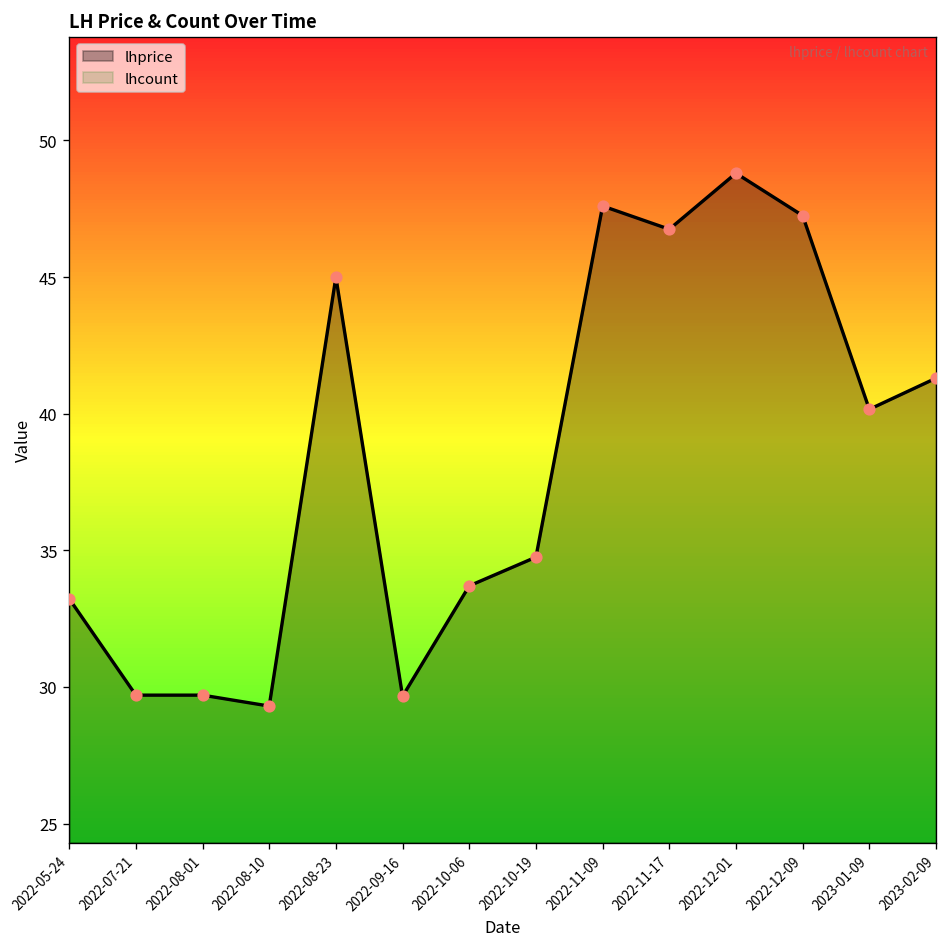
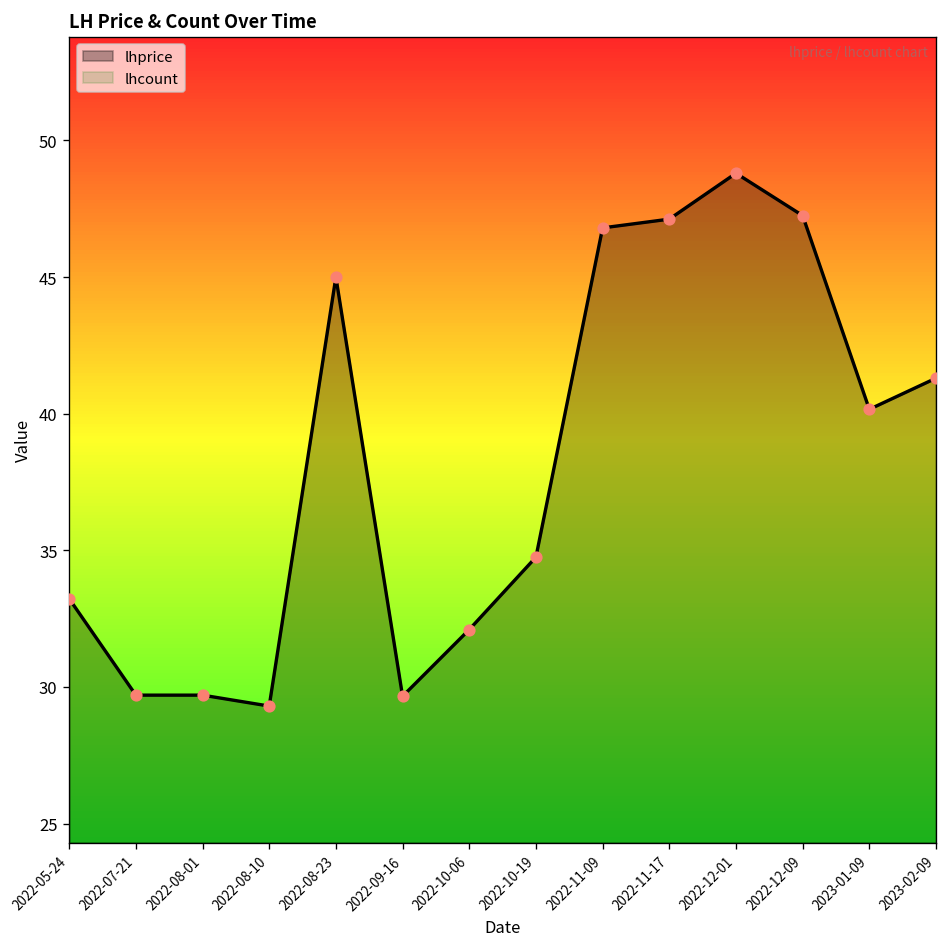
  {
    "lhprice": {
      "2022-05-24": 33.2,
      "2022-07-21": 29.7,
      "2022-08-01": 29.7,
      "2022-08-10": 29.3,
      "2022-08-23": 45.0,
      "2022-09-16": 29.7,
-     "2022-10-06": 33.7,
+     "2022-10-06": 32.1,
      "2022-10-19": 34.8,
-     "2022-11-09": 47.6,
-     "2022-11-17": 46.8,
+     "2022-11-09": 46.8,
+     "2022-11-17": 47.1,
      "2022-12-01": 48.8,
      "2022-12-09": 47.3,
      "2023-01-09": 40.2,
      "2023-02-09": 41.3
    }
  }
